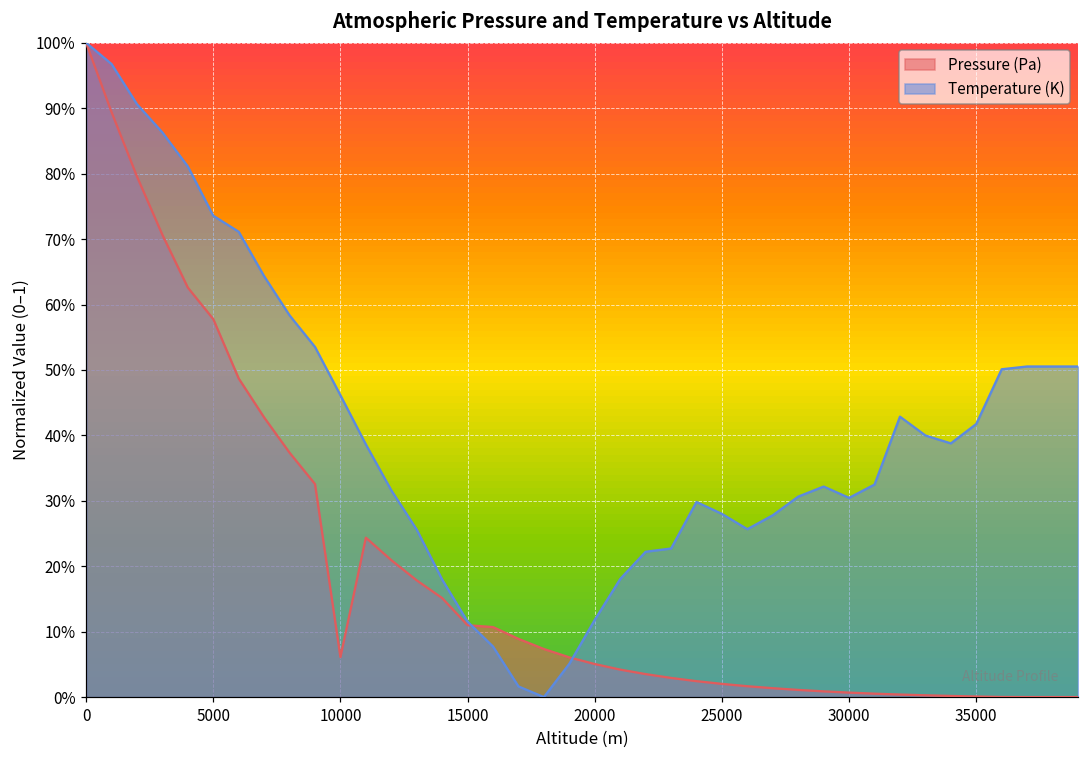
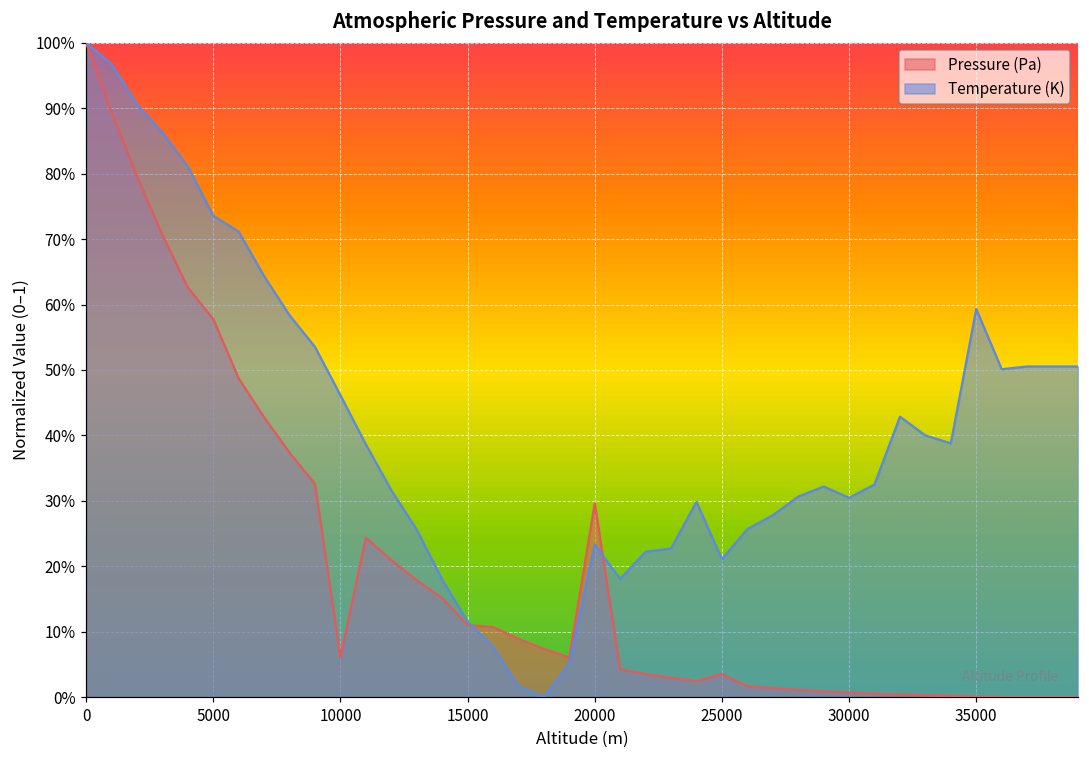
  {
    "Pressure (Pa)": {
      "5000": "58%",
      "10000": "6%",
      "15000": "11%",
-     "20000": "5%",
-     "25000": "2%",
+     "20000": "30%",
+     "25000": "4%",
      "30000": "1%",
      "35000": "0%"
    },
    "Temperature (K)": {
      "5000": "74%",
      "10000": "46%",
      "15000": "12%",
-     "20000": "12%",
-     "25000": "28%",
+     "20000": "23%",
+     "25000": "21%",
      "30000": "30%",
-     "35000": "42%"
+     "35000": "59%"
    }
  }
